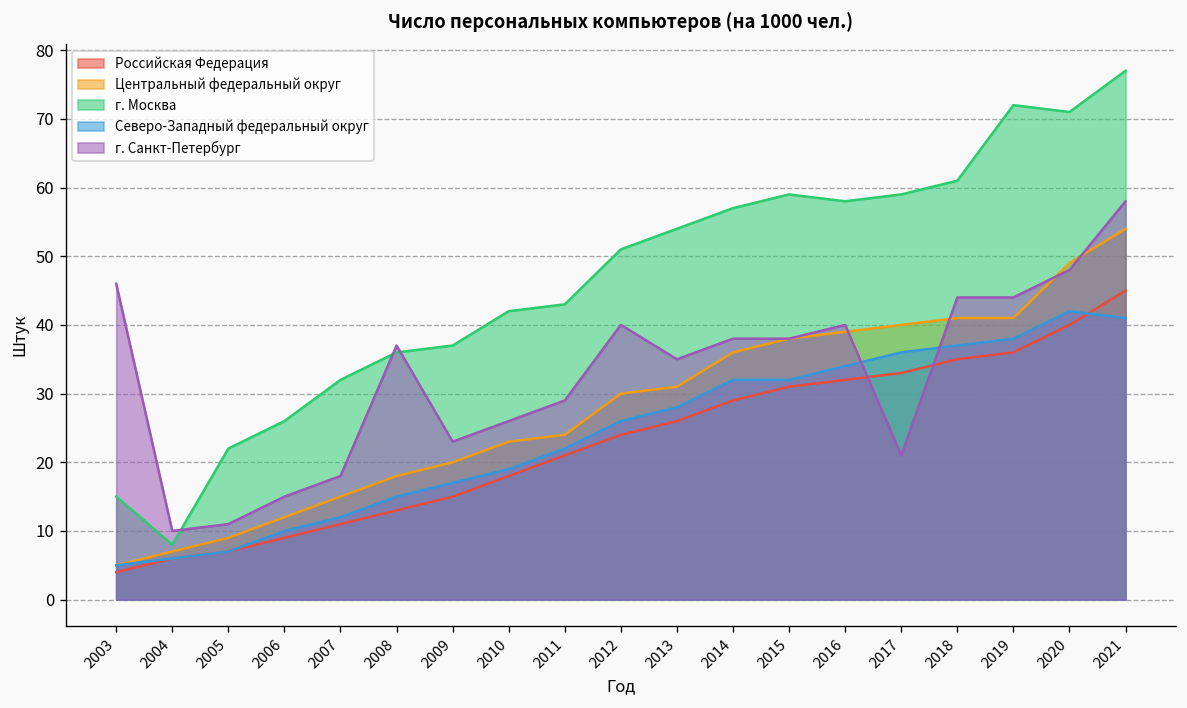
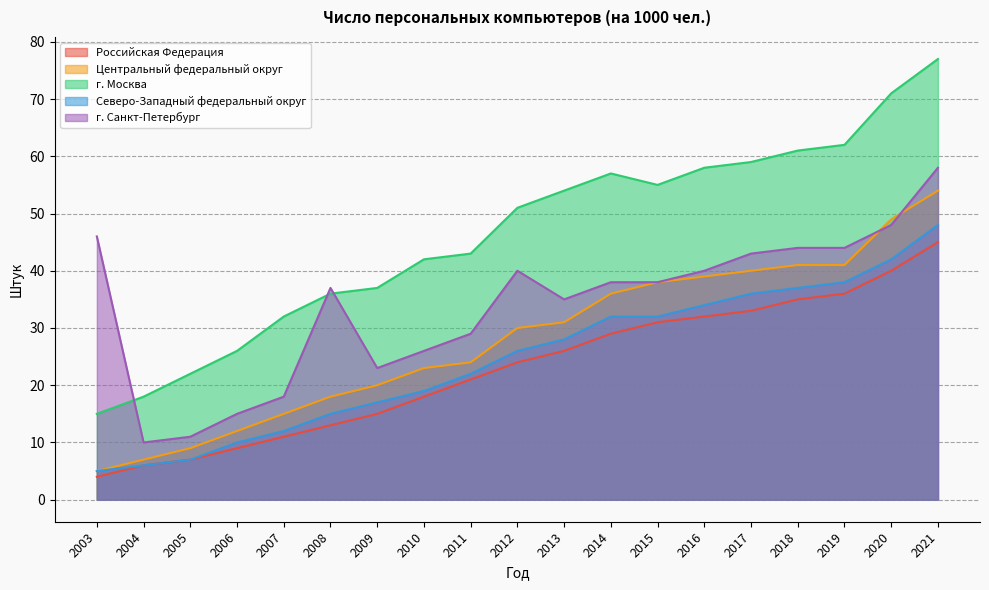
  {
    "Российская Федерация": {
      "2003": 4,
      "2006": 9,
      "2007": 11,
      "2008": 13,
      "2009": 15,
      "2010": 18,
      "2011": 21,
      "2012": 24,
      "2013": 26,
      "2014": 29,
      "2015": 31,
      "2016": 32,
      "2017": 33,
      "2018": 35,
      "2019": 36,
      "2020": 40,
      "2021": 45
    },
    "Центральный федеральный округ": {
      "2004": 7,
      "2005": 9,
      "2006": 12,
      "2007": 15,
      "2008": 18,
      "2009": 20,
      "2010": 23,
      "2011": 24,
      "2012": 30,
      "2013": 31,
      "2014": 36,
      "2016": 39,
      "2017": 40,
      "2018": 41,
      "2019": 41,
      "2020": 49,
      "2021": 54
    },
    "г. Москва": {
      "2003": 15,
-     "2004": 8,
+     "2004": 18,
      "2005": 22,
      "2006": 26,
      "2007": 32,
      "2008": 36,
      "2009": 37,
      "2010": 42,
      "2011": 43,
      "2012": 51,
      "2013": 54,
      "2014": 57,
-     "2015": 59,
+     "2015": 55,
      "2016": 58,
      "2017": 59,
      "2018": 61,
-     "2019": 72,
+     "2019": 62,
      "2020": 71,
      "2021": 77
    },
    "Северо-Западный федеральный округ": {
      "2006": 10,
      "2007": 12,
      "2008": 15,
      "2009": 17,
      "2010": 19,
      "2011": 22,
      "2012": 26,
      "2013": 28,
      "2014": 32,
      "2015": 32,
      "2016": 34,
      "2017": 36,
      "2018": 37,
      "2019": 38,
      "2020": 42,
-     "2021": 41
+     "2021": 48
    },
    "г. Санкт-Петербург": {
      "2003": 46,
      "2004": 10,
      "2005": 11,
      "2006": 15,
      "2007": 18,
      "2008": 37,
      "2009": 23,
      "2010": 26,
      "2011": 29,
      "2012": 40,
      "2013": 35,
      "2014": 38,
      "2016": 40,
-     "2017": 21,
+     "2017": 43,
      "2018": 44,
      "2019": 44,
      "2020": 48,
      "2021": 58
    }
  }
